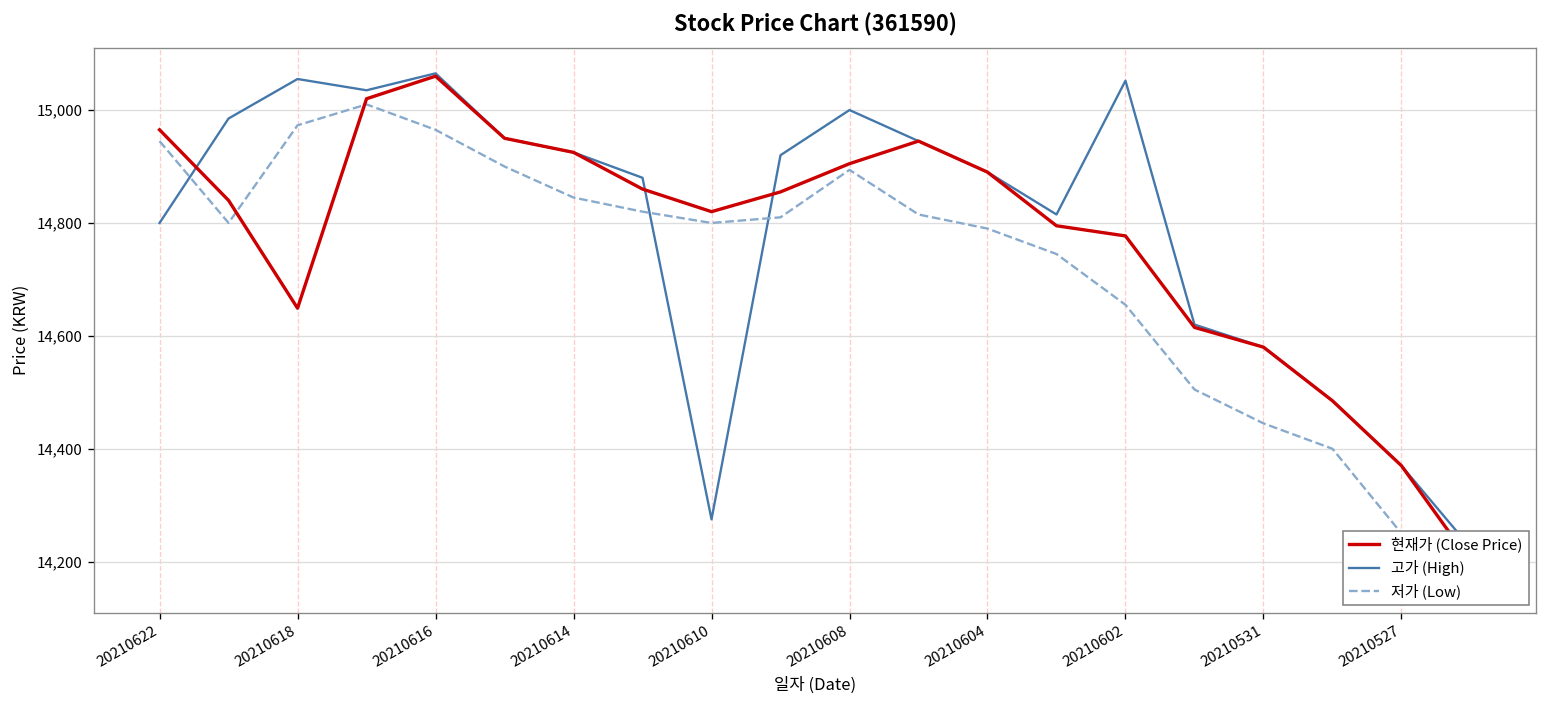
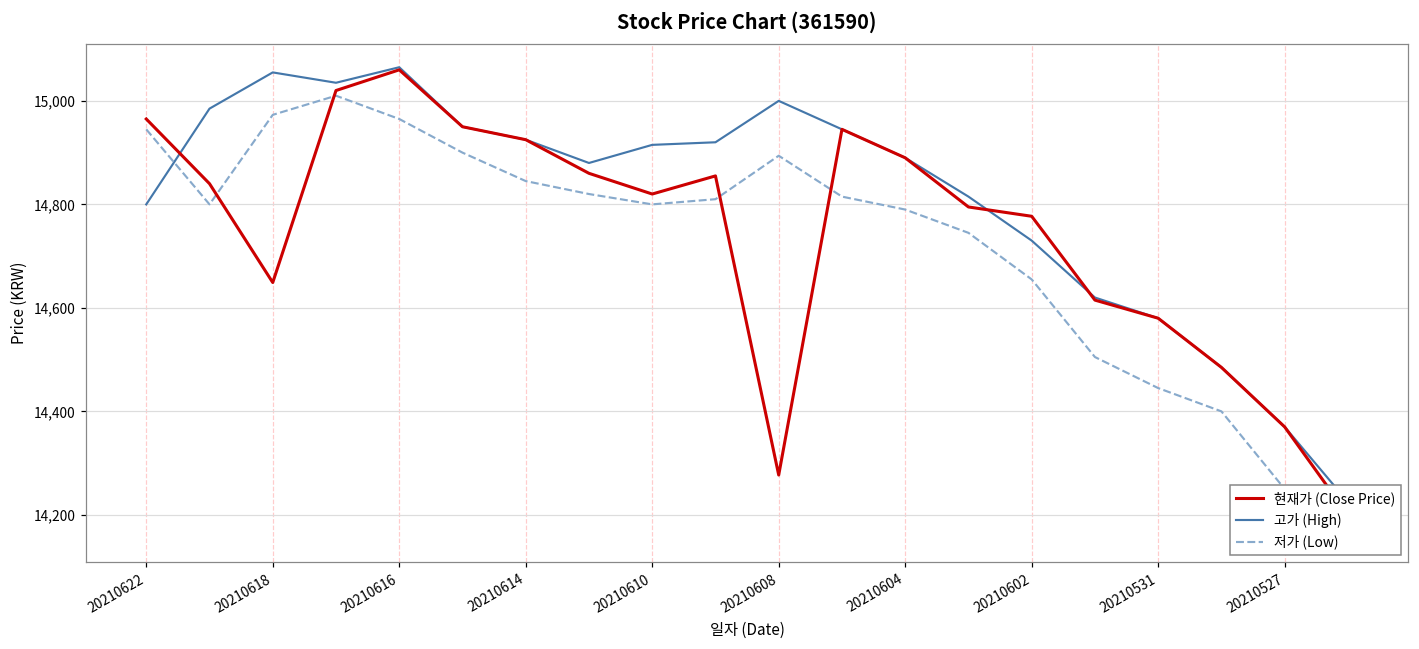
  {
    "현재가 (Close Price)": {
      "20210622": "14,970",
      "20210618": "14,650",
      "20210610": "14,820",
-     "20210608": "14,910",
+     "20210608": "14,280",
      "20210602": "14,780"
    },
    "고가 (High)": {
      "20210622": "14,800",
      "20210618": "15,060",
-     "20210610": "14,280",
+     "20210610": "14,920",
      "20210608": "15,000",
-     "20210602": "15,050"
+     "20210602": "14,730"
    },
    "저가 (Low)": {
      "20210622": "14,950",
      "20210618": "14,970",
      "20210616": "14,970",
      "20210614": "14,850",
      "20210610": "14,800",
      "20210608": "14,890",
      "20210604": "14,790",
      "20210602": "14,660",
      "20210531": "14,450"
    }
  }
